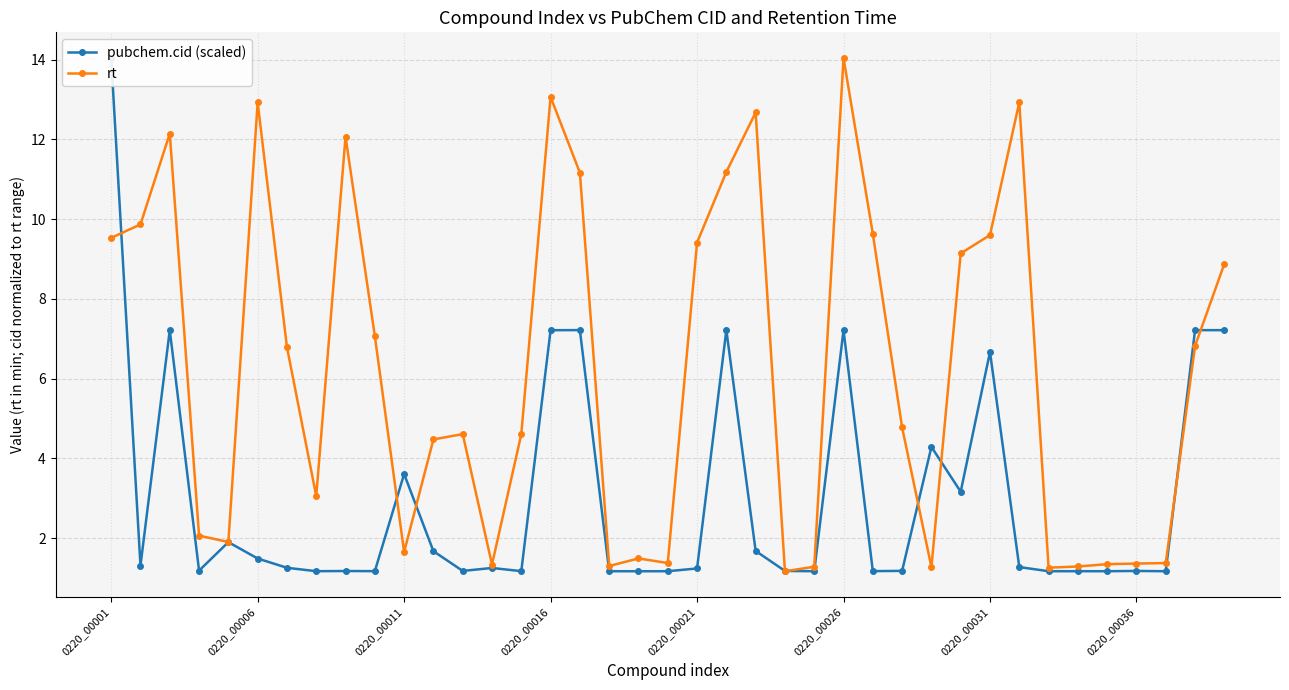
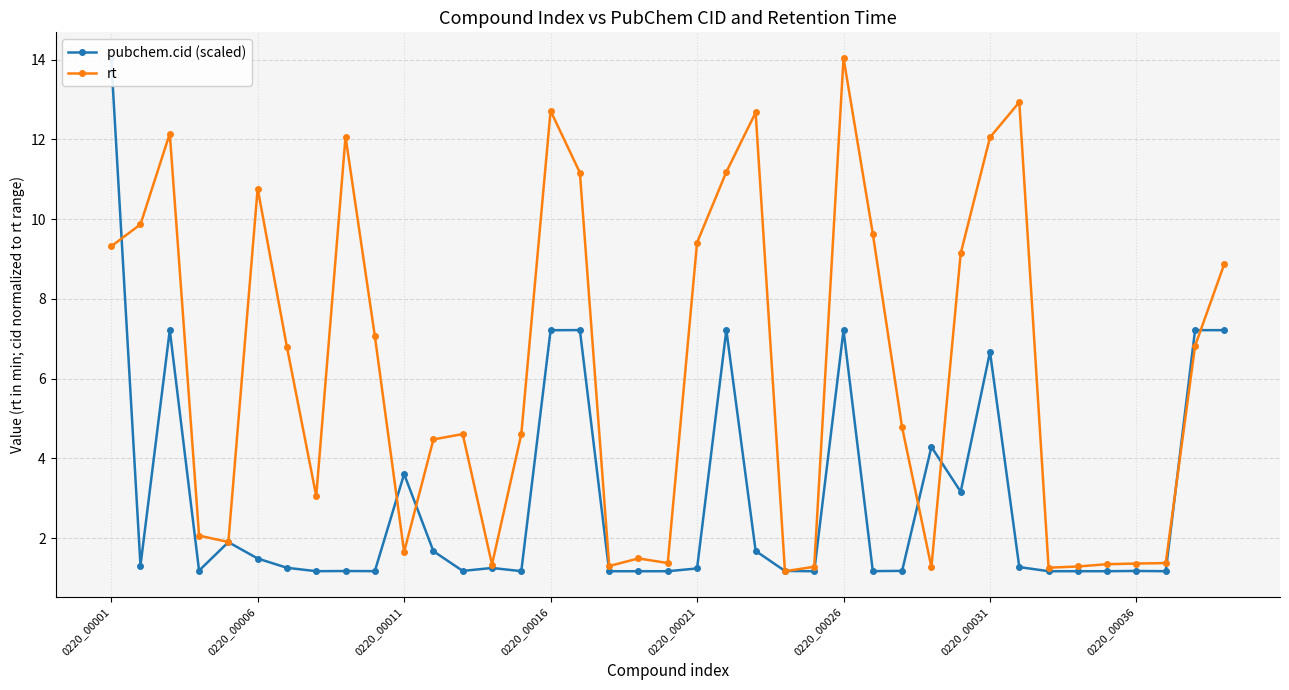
  {
    "pubchem.cid (scaled)": {
      "0220_00006": 1.5,
      "0220_00011": 3.6,
      "0220_00016": 7.2,
      "0220_00021": 1.2,
      "0220_00026": 7.2,
      "0220_00031": 6.7,
      "0220_00036": 1.2
    },
    "rt": {
-     "0220_00001": 9.5,
-     "0220_00006": 12.9,
+     "0220_00001": 9.3,
+     "0220_00006": 10.8,
      "0220_00011": 1.7,
-     "0220_00016": 13.1,
+     "0220_00016": 12.7,
      "0220_00021": 9.4,
      "0220_00026": 14.0,
-     "0220_00031": 9.6,
+     "0220_00031": 12.1,
      "0220_00036": 1.4
    }
  }
